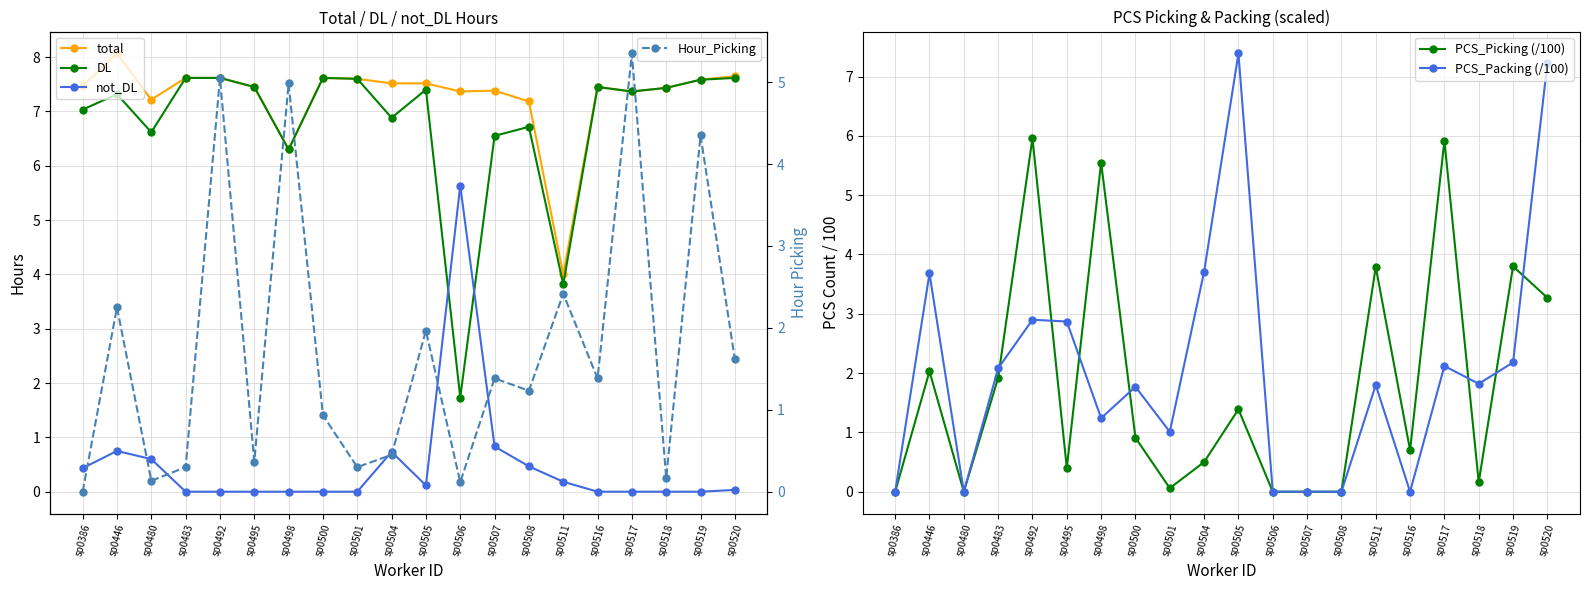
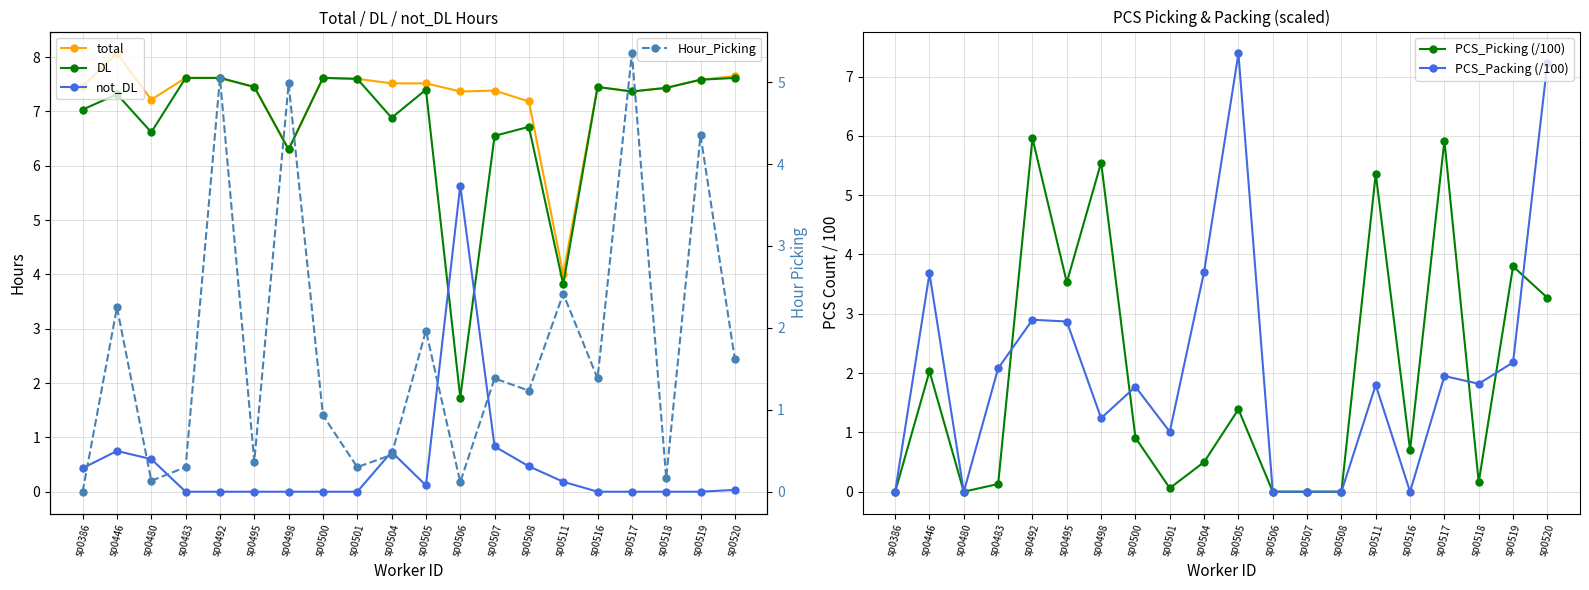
  {
    "PCS Picking & Packing (scaled)": {
      "PCS_Picking (/100)": {
        "sp0446": 2.0,
-       "sp0483": 1.9,
+       "sp0483": 0.1,
        "sp0492": 6.0,
-       "sp0495": 0.4,
+       "sp0495": 3.5,
        "sp0498": 5.6,
        "sp0500": 0.9,
        "sp0501": 0.1,
        "sp0504": 0.5,
        "sp0505": 1.4,
-       "sp0511": 3.8,
+       "sp0511": 5.4,
        "sp0516": 0.7,
        "sp0517": 5.9,
        "sp0518": 0.2,
        "sp0519": 3.8,
        "sp0520": 3.3
      },
      "PCS_Packing (/100)": {
        "sp0446": 3.7,
        "sp0483": 2.1,
        "sp0492": 2.9,
        "sp0495": 2.9,
        "sp0498": 1.2,
        "sp0500": 1.8,
        "sp0501": 1.0,
        "sp0504": 3.7,
        "sp0505": 7.4,
        "sp0511": 1.8,
        "sp0516": 0.0,
-       "sp0517": 2.1,
+       "sp0517": 2.0,
        "sp0518": 1.8,
        "sp0519": 2.2
      }
    }
  }
